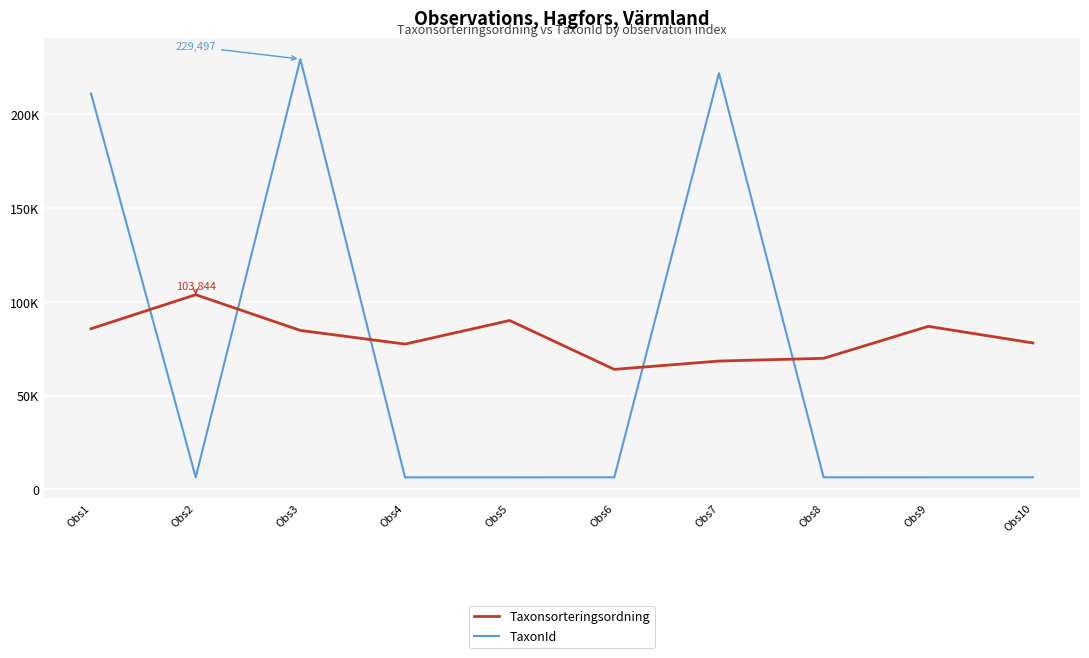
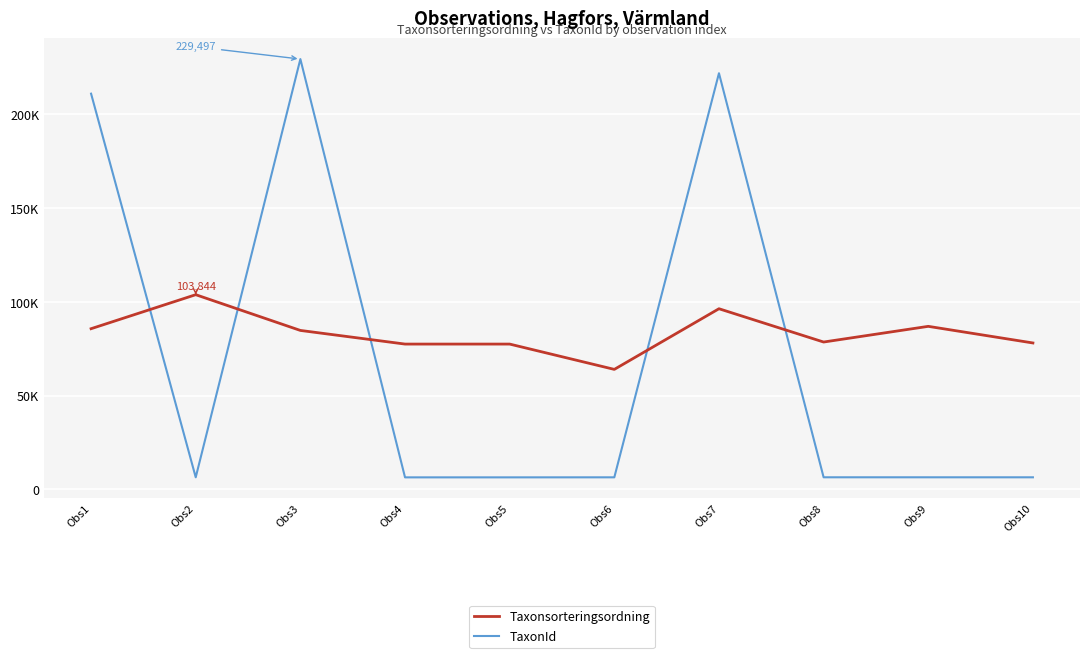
  {
    "Taxonsorteringsordning": {
      "Obs1": "86000",
      "Obs3": "85000",
      "Obs4": "78000",
-     "Obs5": "90000",
+     "Obs5": "78000",
      "Obs6": "64000",
-     "Obs7": "68000",
-     "Obs8": "70000",
+     "Obs7": "96000",
+     "Obs8": "79000",
      "Obs9": "87000",
      "Obs10": "78000"
    },
    "TaxonId": {
      "Obs3": "229,497"
    }
  }
